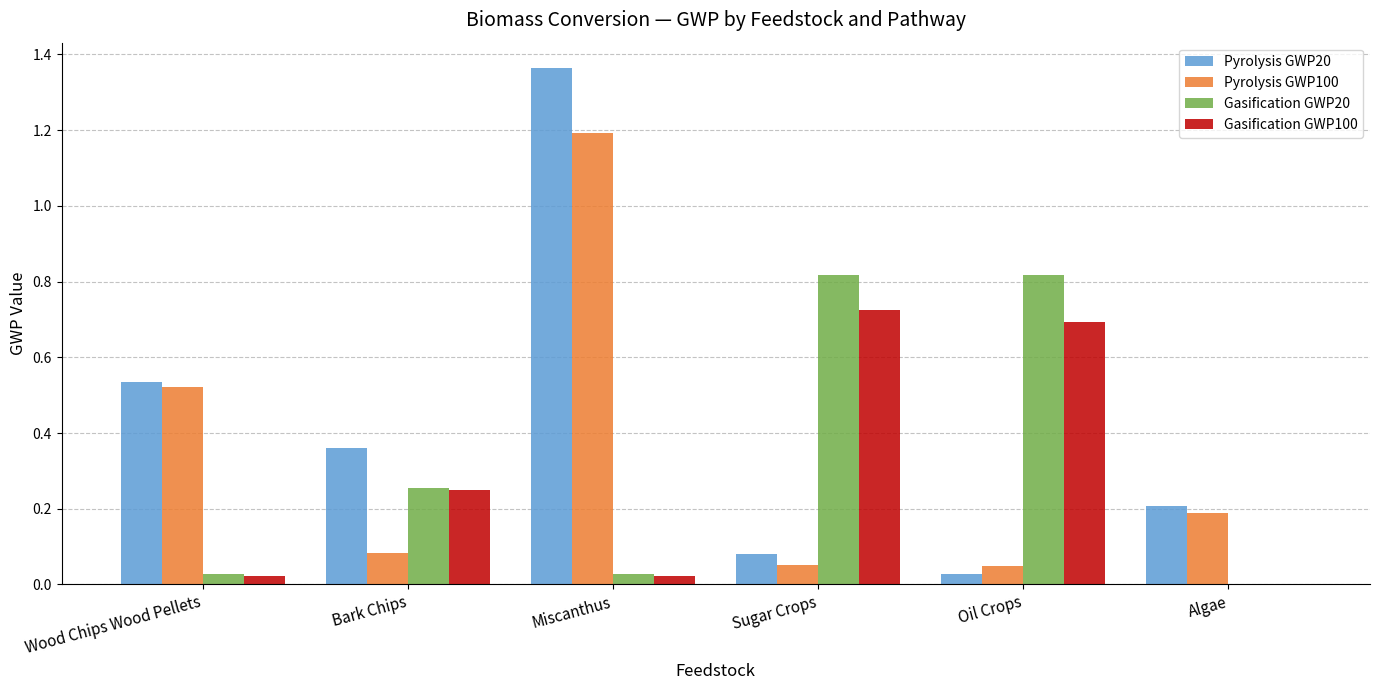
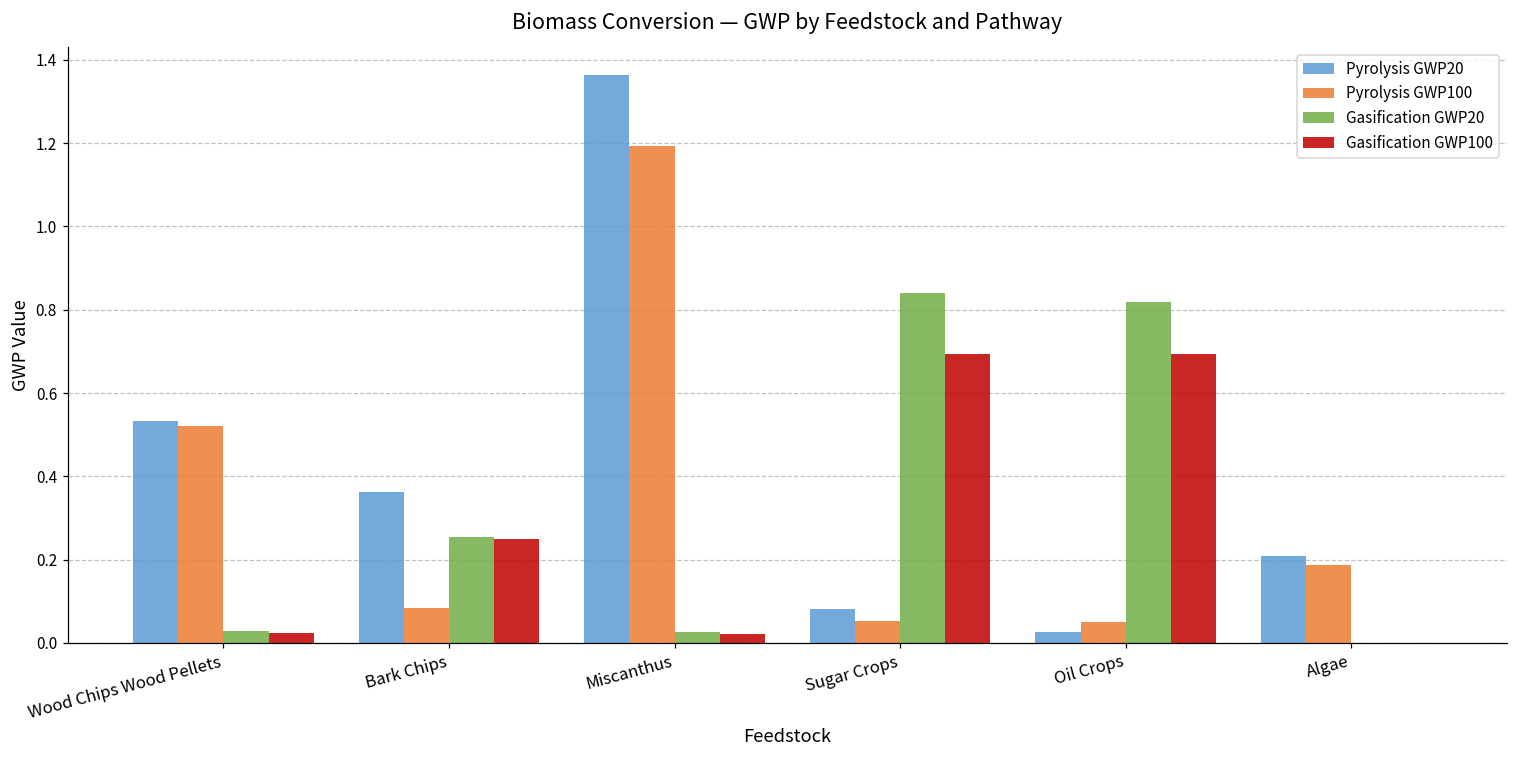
  {
    "Pyrolysis GWP20": {
      "Wood Chips Wood Pellets": 0.53,
      "Bark Chips": 0.36,
      "Miscanthus": 1.36,
      "Sugar Crops": 0.08,
      "Oil Crops": 0.03,
      "Algae": 0.21
    },
    "Pyrolysis GWP100": {
      "Wood Chips Wood Pellets": 0.52,
      "Bark Chips": 0.08,
      "Miscanthus": 1.19,
      "Sugar Crops": 0.05,
      "Oil Crops": 0.05,
      "Algae": 0.19
    },
    "Gasification GWP20": {
      "Wood Chips Wood Pellets": 0.03,
      "Bark Chips": 0.25,
      "Miscanthus": 0.03,
-     "Sugar Crops": 0.82,
+     "Sugar Crops": 0.84,
      "Oil Crops": 0.82,
      "Algae": 0.00
    },
    "Gasification GWP100": {
      "Wood Chips Wood Pellets": 0.02,
      "Bark Chips": 0.25,
      "Miscanthus": 0.02,
-     "Sugar Crops": 0.72,
+     "Sugar Crops": 0.69,
      "Oil Crops": 0.69,
      "Algae": 0.00
    }
  }
